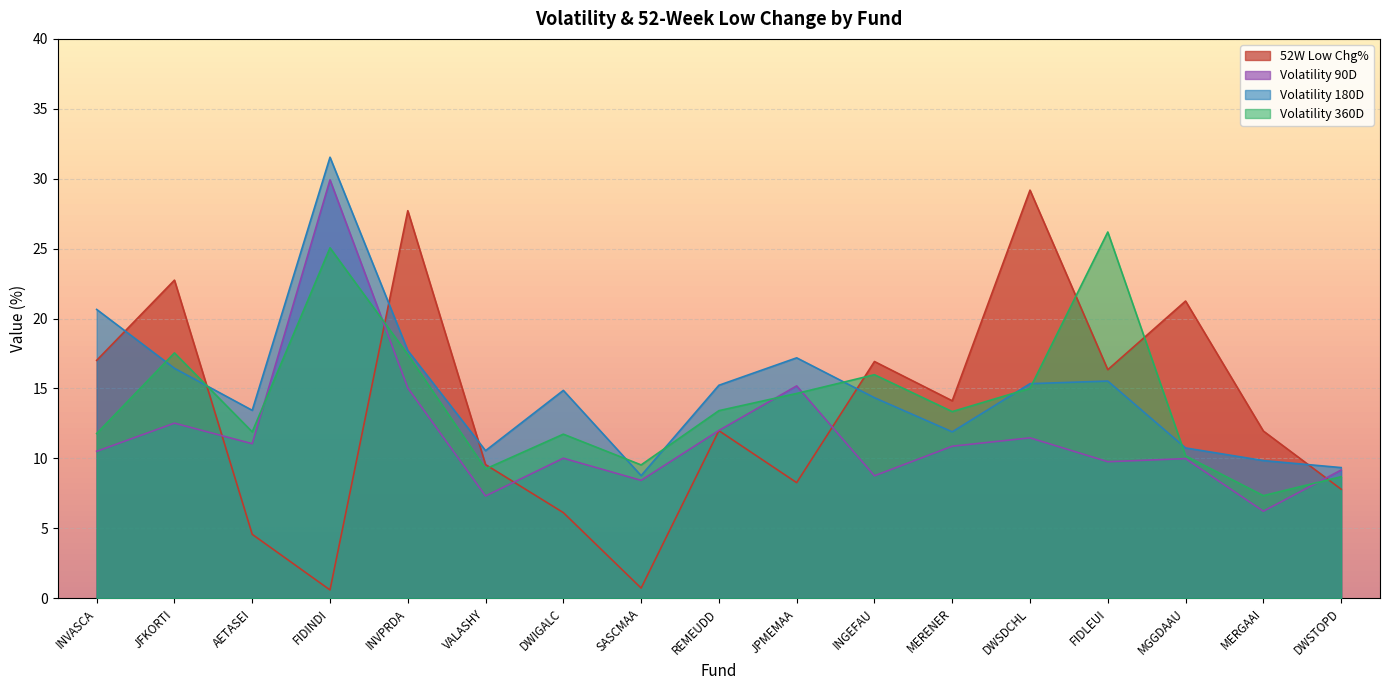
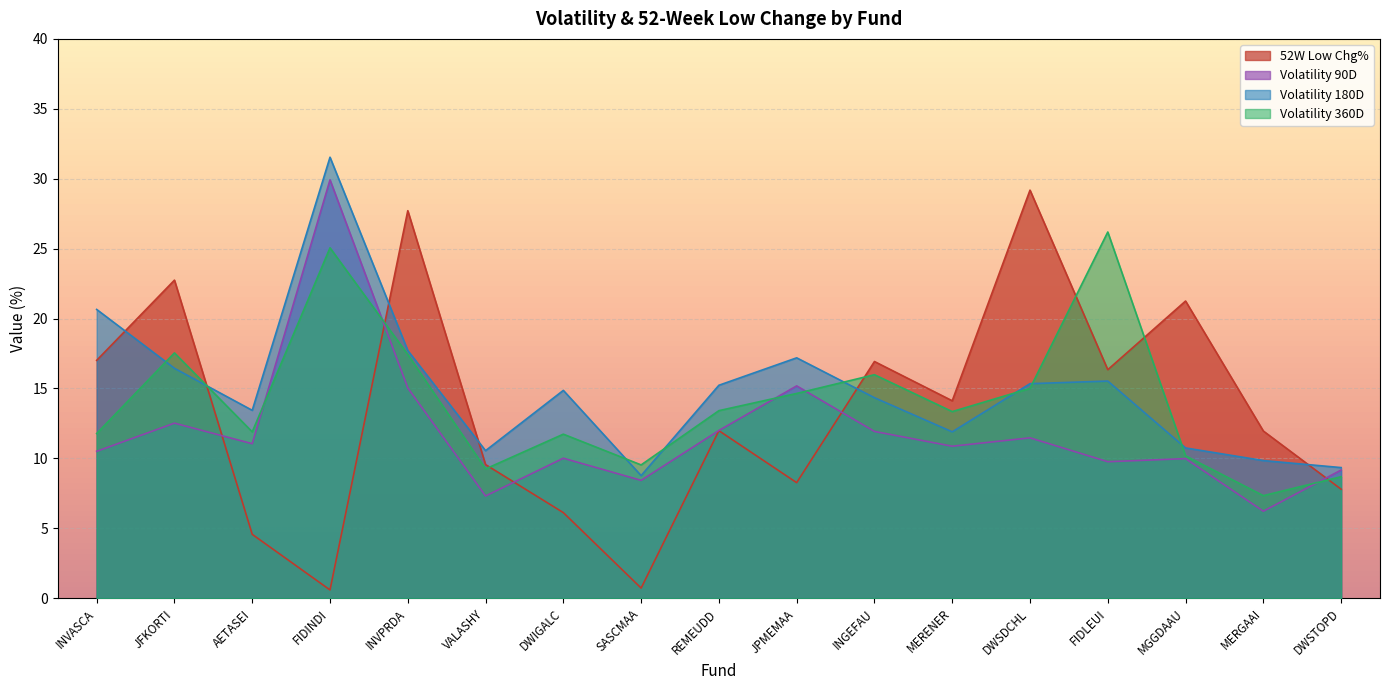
  {
    "52W Low Chg%": {
      "INVASCA": 17.0,
      "JFKORTI": 22.7,
      "AETASEI": 4.6,
      "FIDINDI": 0.6,
      "INVPRDA": 27.7,
      "VALASHY": 9.6,
      "DWIGALC": 6.1,
      "SASCMAA": 0.7,
      "JPMEMAA": 8.3,
      "INGEFAU": 16.9,
      "MERENER": 14.1,
      "DWSDCHL": 29.2,
      "FIDLEUI": 16.3,
      "MGGDAAU": 21.3,
      "MERGAAI": 12.0,
      "DWSTOPD": 7.8
    },
    "Volatility 90D": {
      "INVASCA": 10.5,
      "JFKORTI": 12.5,
      "AETASEI": 11.1,
      "FIDINDI": 29.9,
      "INVPRDA": 15.0,
      "VALASHY": 7.3,
      "DWIGALC": 10.0,
      "SASCMAA": 8.4,
      "JPMEMAA": 15.2,
-     "INGEFAU": 8.8,
+     "INGEFAU": 11.9,
      "MERENER": 10.9,
      "DWSDCHL": 11.5,
      "FIDLEUI": 9.8,
      "MGGDAAU": 10.0,
      "MERGAAI": 6.2
    },
    "Volatility 180D": {
      "INVASCA": 20.7,
      "JFKORTI": 16.4,
      "AETASEI": 13.4,
      "FIDINDI": 31.5,
      "INVPRDA": 17.7,
      "VALASHY": 10.6,
      "DWIGALC": 14.9,
      "SASCMAA": 8.8,
      "REMEUDD": 15.2,
      "JPMEMAA": 17.2,
      "INGEFAU": 14.3,
      "MERENER": 11.9,
      "DWSDCHL": 15.3,
      "FIDLEUI": 15.5,
      "MGGDAAU": 10.7,
      "MERGAAI": 9.8
    },
    "Volatility 360D": {
      "INVASCA": 11.8,
      "JFKORTI": 17.5,
      "AETASEI": 11.9,
      "FIDINDI": 25.1,
      "INVPRDA": 17.4,
      "VALASHY": 9.2,
      "DWIGALC": 11.7,
      "SASCMAA": 9.5,
      "REMEUDD": 13.4,
      "JPMEMAA": 14.6,
      "INGEFAU": 16.0,
      "MERENER": 13.3,
      "DWSDCHL": 15.0,
      "FIDLEUI": 26.2,
      "MGGDAAU": 10.2,
      "MERGAAI": 7.3,
      "DWSTOPD": 8.7
    }
  }
